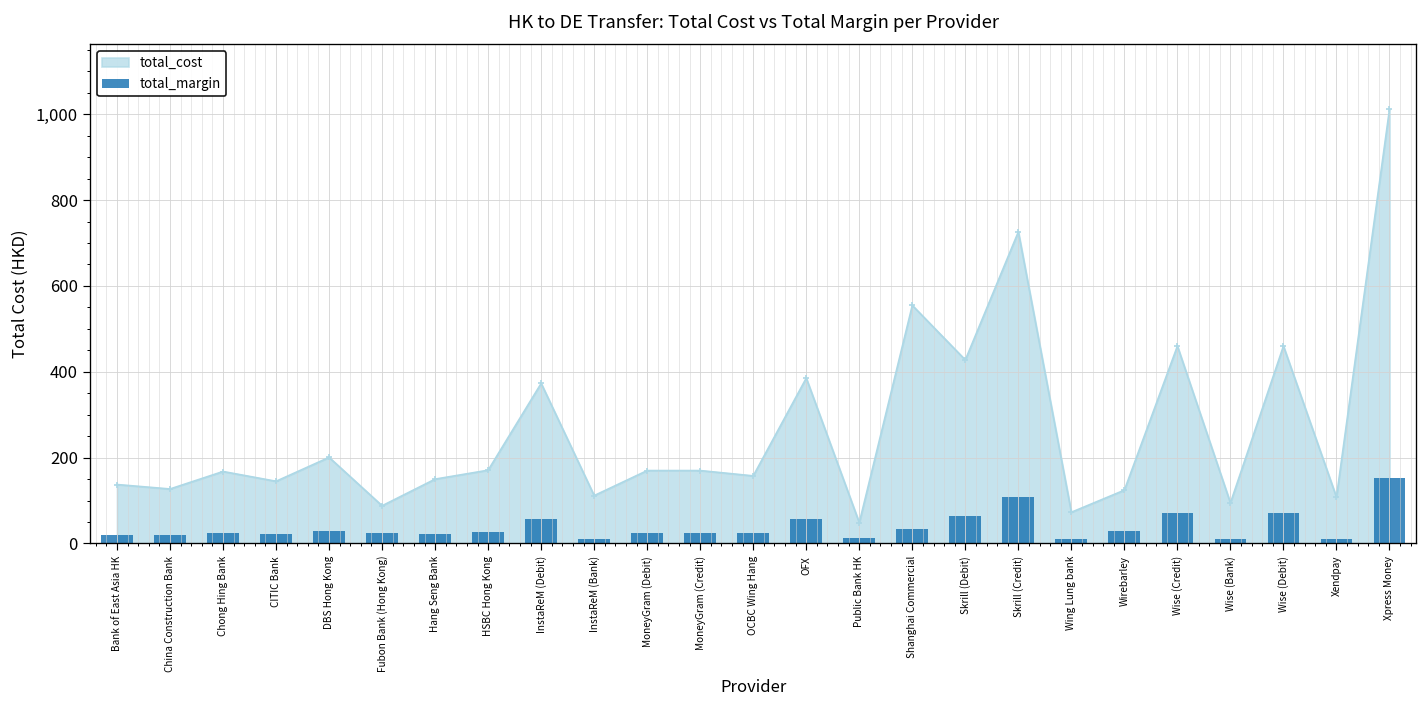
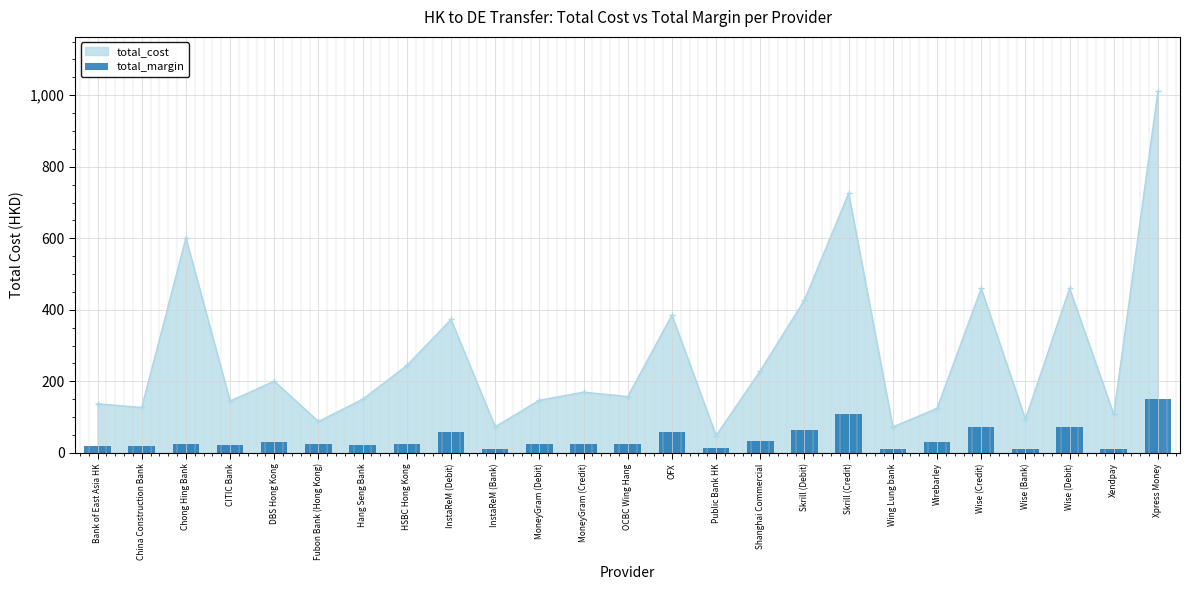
  {
    "total_cost": {
      "Bank of East Asia HK": "140",
      "China Construction Bank": "130",
-     "Chong Hing Bank": "170",
+     "Chong Hing Bank": "600",
      "CITIC Bank": "140",
      "DBS Hong Kong": "200",
      "Fubon Bank (Hong Kong)": "90",
      "Hang Seng Bank": "150",
-     "HSBC Hong Kong": "170",
+     "HSBC Hong Kong": "240",
      "InstaReM (Debit)": "370",
-     "InstaReM (Bank)": "110",
-     "MoneyGram (Debit)": "170",
+     "InstaReM (Bank)": "70",
+     "MoneyGram (Debit)": "150",
      "MoneyGram (Credit)": "170",
      "OCBC Wing Hang": "160",
      "OFX": "390",
      "Public Bank HK": "50",
-     "Shanghai Commercial": "550",
+     "Shanghai Commercial": "230",
      "Skrill (Debit)": "430",
      "Skrill (Credit)": "730",
      "Wing Lung bank": "70",
      "Wirebarley": "120",
      "Wise (Credit)": "460",
      "Wise (Bank)": "90",
      "Wise (Debit)": "460",
      "Xendpay": "110",
      "Xpress Money": "1,010"
    },
    "total_margin": {
      "Bank of East Asia HK": "20",
      "China Construction Bank": "20",
      "Chong Hing Bank": "30",
      "CITIC Bank": "20",
      "DBS Hong Kong": "30",
      "Fubon Bank (Hong Kong)": "20",
      "Hang Seng Bank": "20",
      "HSBC Hong Kong": "30",
      "InstaReM (Debit)": "60",
      "InstaReM (Bank)": "10",
      "MoneyGram (Debit)": "30",
      "MoneyGram (Credit)": "30",
      "OCBC Wing Hang": "20",
      "OFX": "60",
      "Public Bank HK": "10",
      "Shanghai Commercial": "30",
      "Skrill (Debit)": "60",
      "Skrill (Credit)": "110",
      "Wing Lung bank": "10",
      "Wirebarley": "30",
      "Wise (Credit)": "70",
      "Wise (Bank)": "10",
      "Wise (Debit)": "70",
      "Xendpay": "10",
      "Xpress Money": "150"
    }
  }
